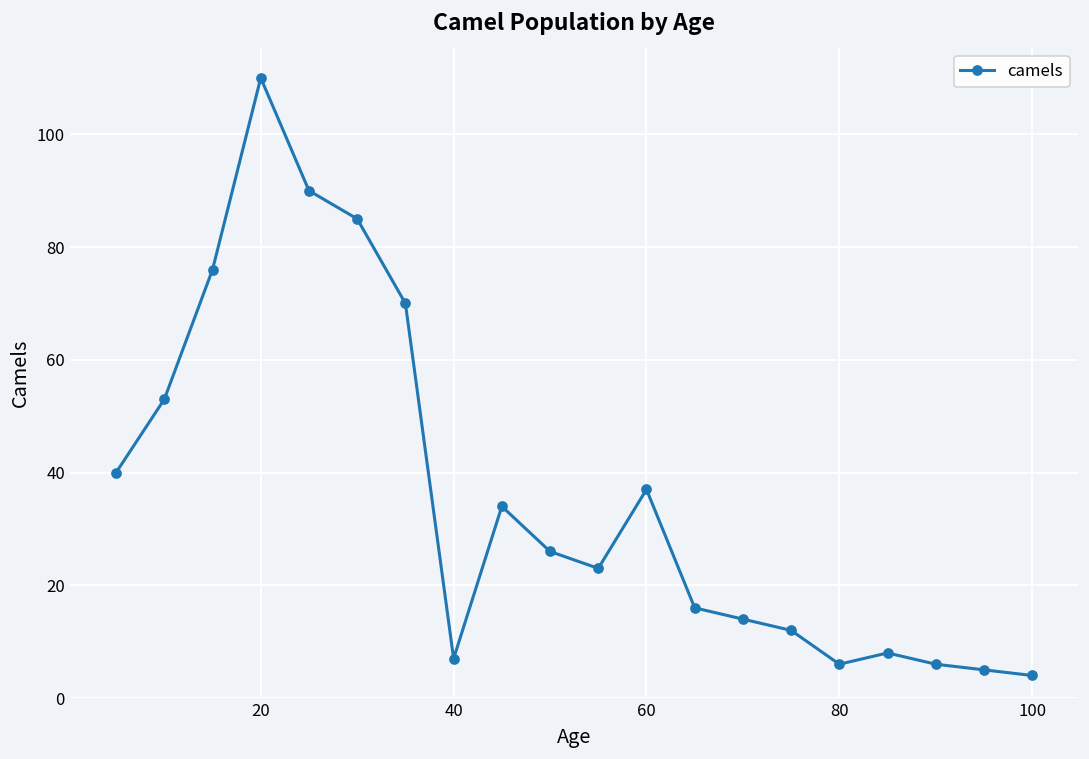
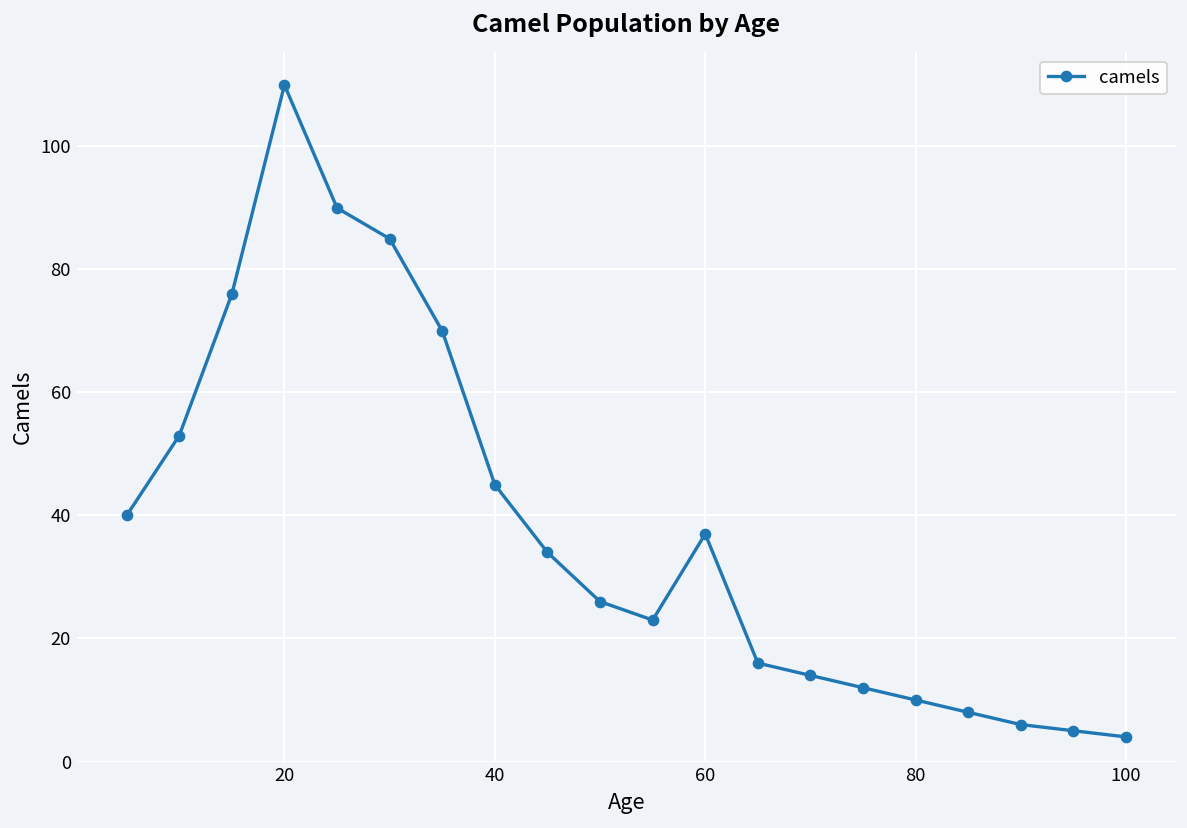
  {
    "20": 110,
-   "40": 7,
+   "40": 45,
    "60": 37,
-   "80": 6,
+   "80": 10,
    "100": 4
  }
